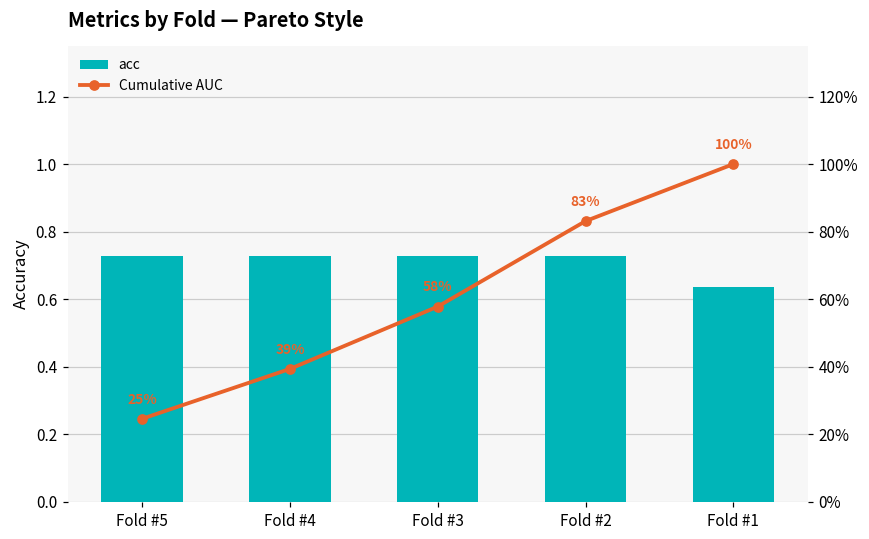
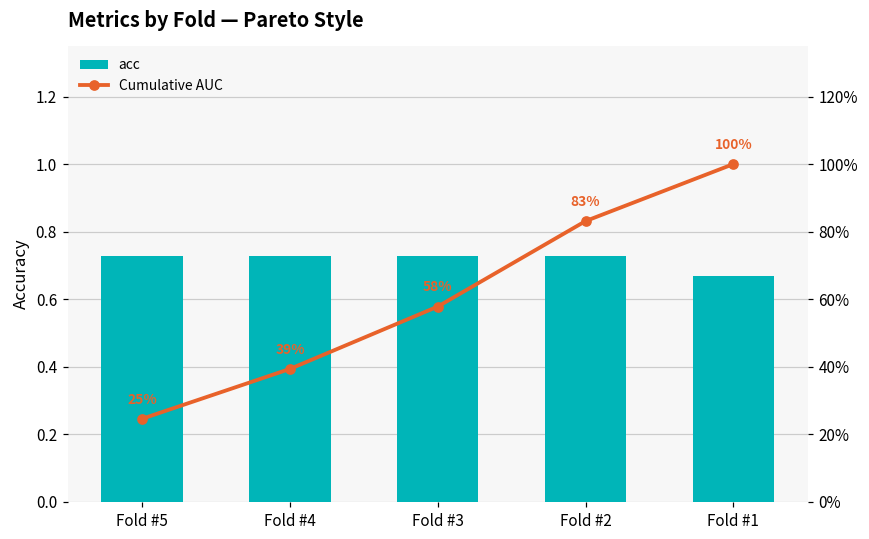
  {
    "acc": {
      "Fold #2": "0.73",
-     "Fold #1": "0.64"
+     "Fold #1": "0.67"
    },
    "Cumulative AUC": {
      "Fold #5": "25%",
      "Fold #4": "39%",
      "Fold #3": "58%",
      "Fold #2": "83%",
      "Fold #1": "100%"
    }
  }
